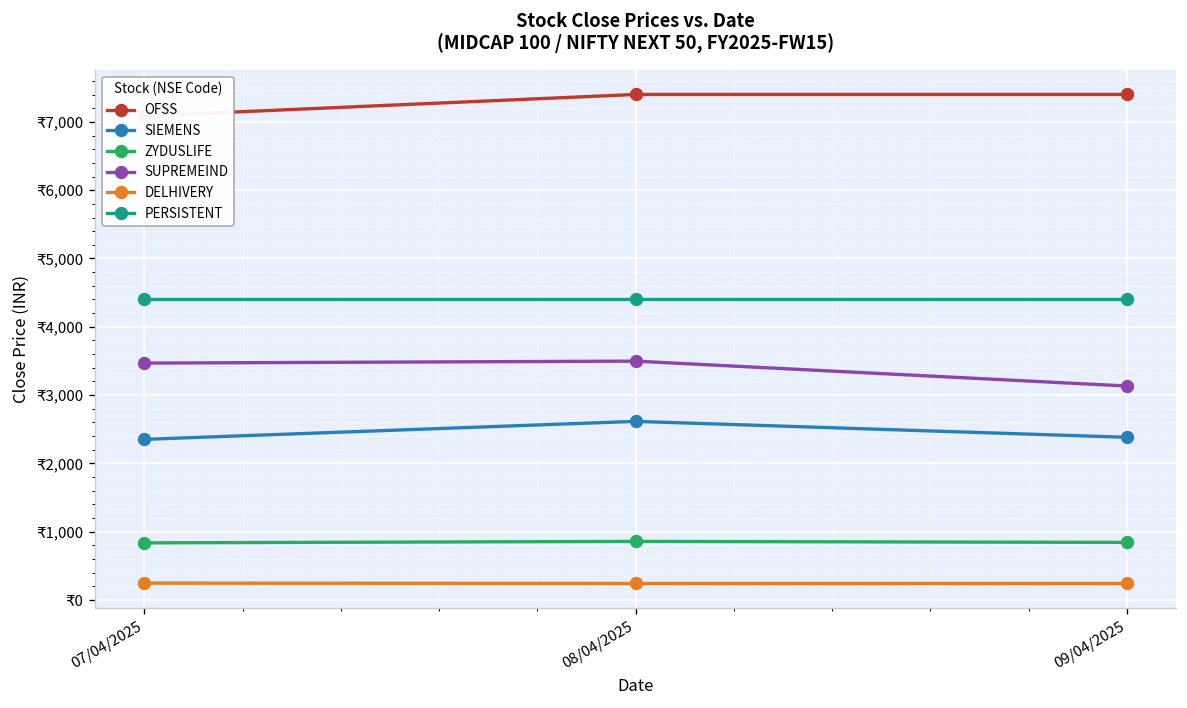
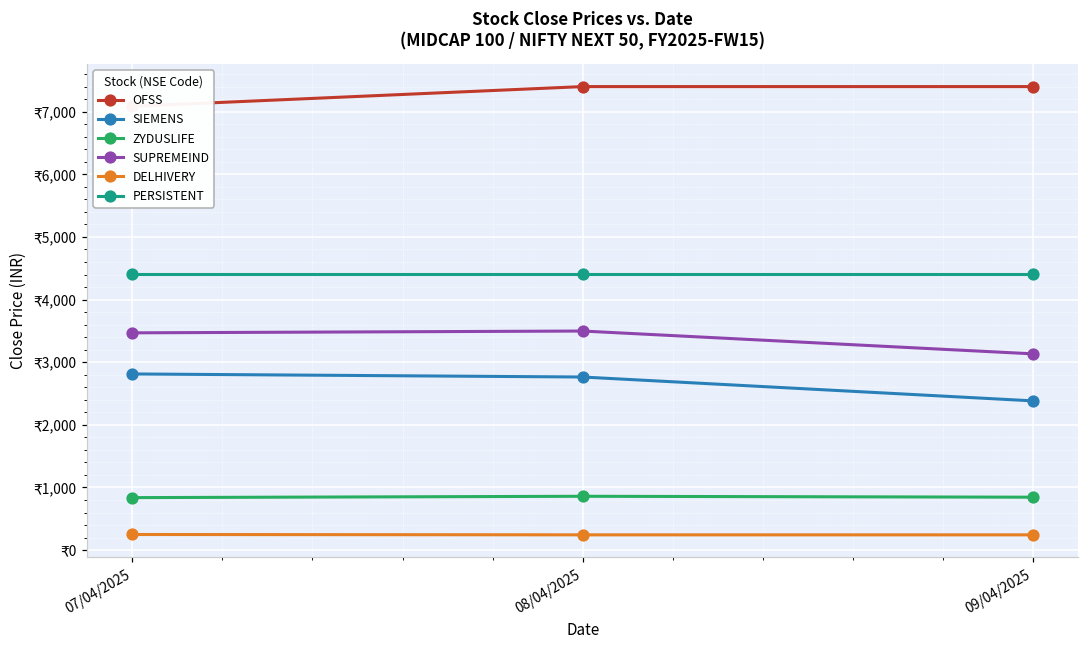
  {
    "OFSS": {
      "08/04/2025": "₹7,400",
      "09/04/2025": "₹7,400"
    },
    "SIEMENS": {
-     "07/04/2025": "₹2,400",
-     "08/04/2025": "₹2,600",
+     "07/04/2025": "₹2,800",
+     "08/04/2025": "₹2,800",
      "09/04/2025": "₹2,400"
    },
    "SUPREMEIND": {
      "07/04/2025": "₹3,500",
      "08/04/2025": "₹3,500",
      "09/04/2025": "₹3,100"
    },
    "DELHIVERY": {
      "07/04/2025": "₹200",
      "08/04/2025": "₹200",
      "09/04/2025": "₹200"
    }
  }
